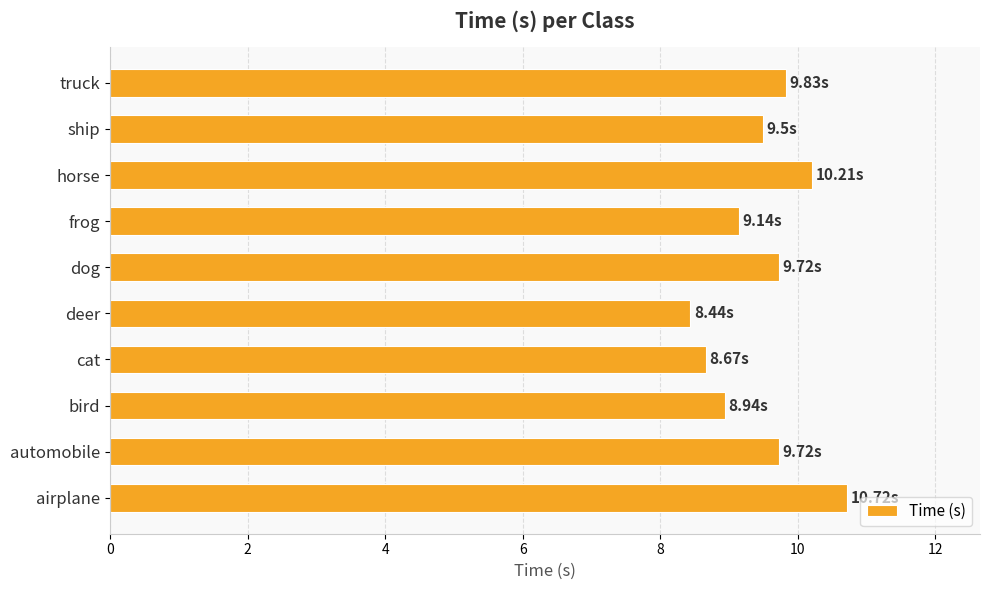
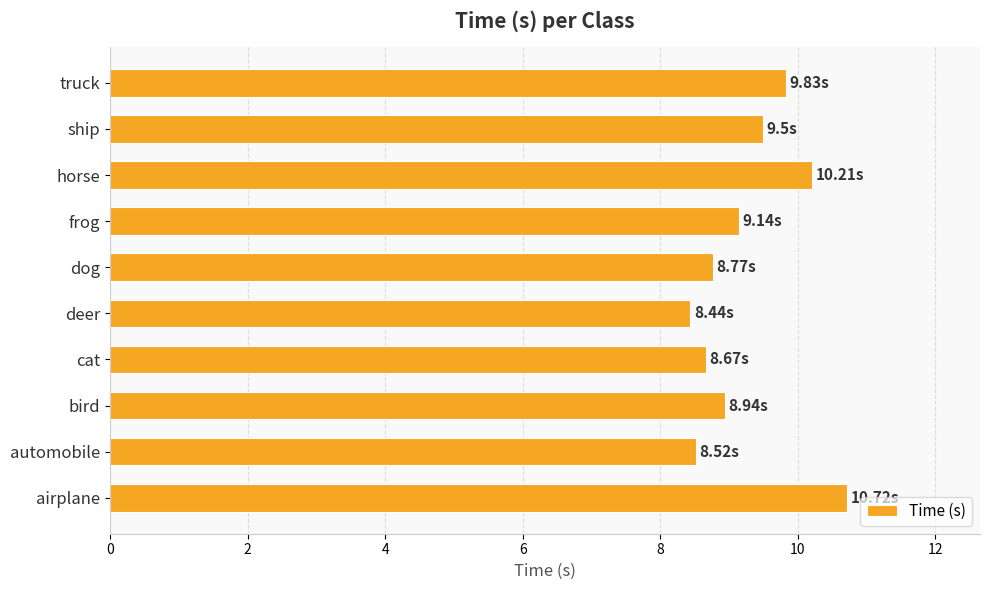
  {
    "truck": "9.83s",
    "ship": "9.5s",
    "horse": "10.21s",
    "frog": "9.14s",
-   "dog": "9.72s",
+   "dog": "8.77s",
    "deer": "8.44s",
    "cat": "8.67s",
    "bird": "8.94s",
-   "automobile": "9.72s"
+   "automobile": "8.52s"
  }
